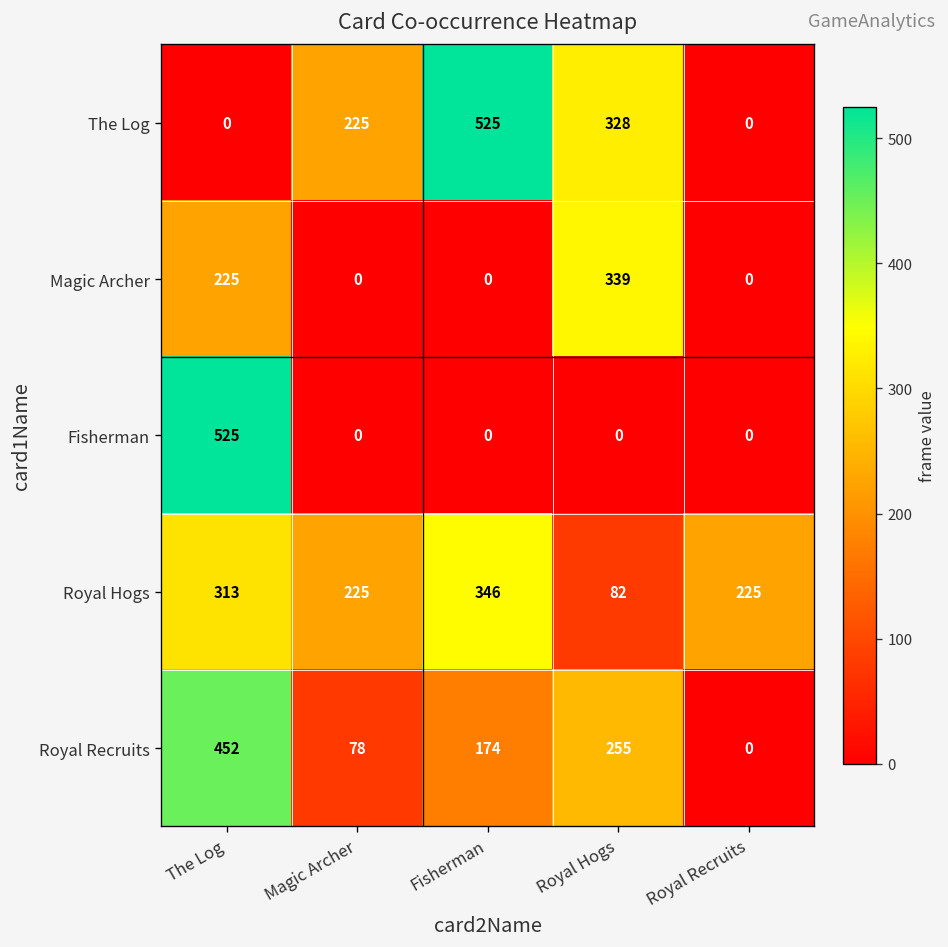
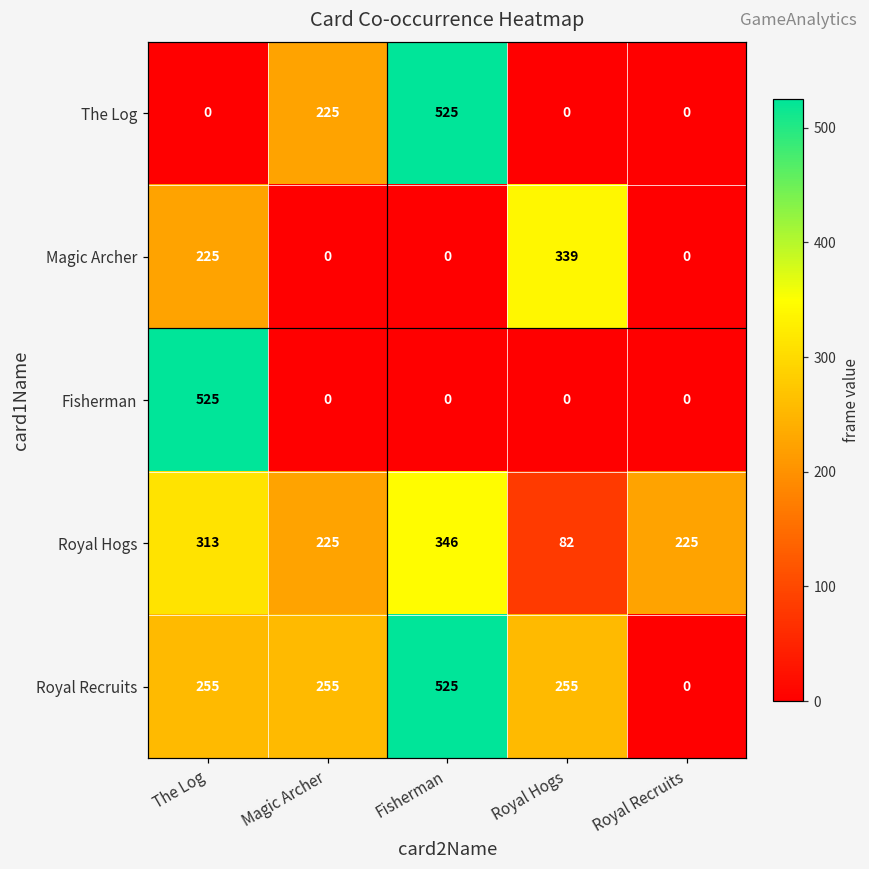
  {
    "The Log": {
      "The Log": 0,
      "Magic Archer": 225,
      "Fisherman": 525,
-     "Royal Hogs": 328,
+     "Royal Hogs": 0,
      "Royal Recruits": 0
    },
    "Magic Archer": {
      "The Log": 225,
      "Magic Archer": 0,
      "Fisherman": 0,
      "Royal Hogs": 339,
      "Royal Recruits": 0
    },
    "Fisherman": {
      "The Log": 525,
      "Magic Archer": 0,
      "Fisherman": 0,
      "Royal Hogs": 0,
      "Royal Recruits": 0
    },
    "Royal Hogs": {
      "The Log": 313,
      "Magic Archer": 225,
      "Fisherman": 346,
      "Royal Hogs": 82,
      "Royal Recruits": 225
    },
    "Royal Recruits": {
-     "The Log": 452,
-     "Magic Archer": 78,
-     "Fisherman": 174,
+     "The Log": 255,
+     "Magic Archer": 255,
+     "Fisherman": 525,
      "Royal Hogs": 255,
      "Royal Recruits": 0
    }
  }
